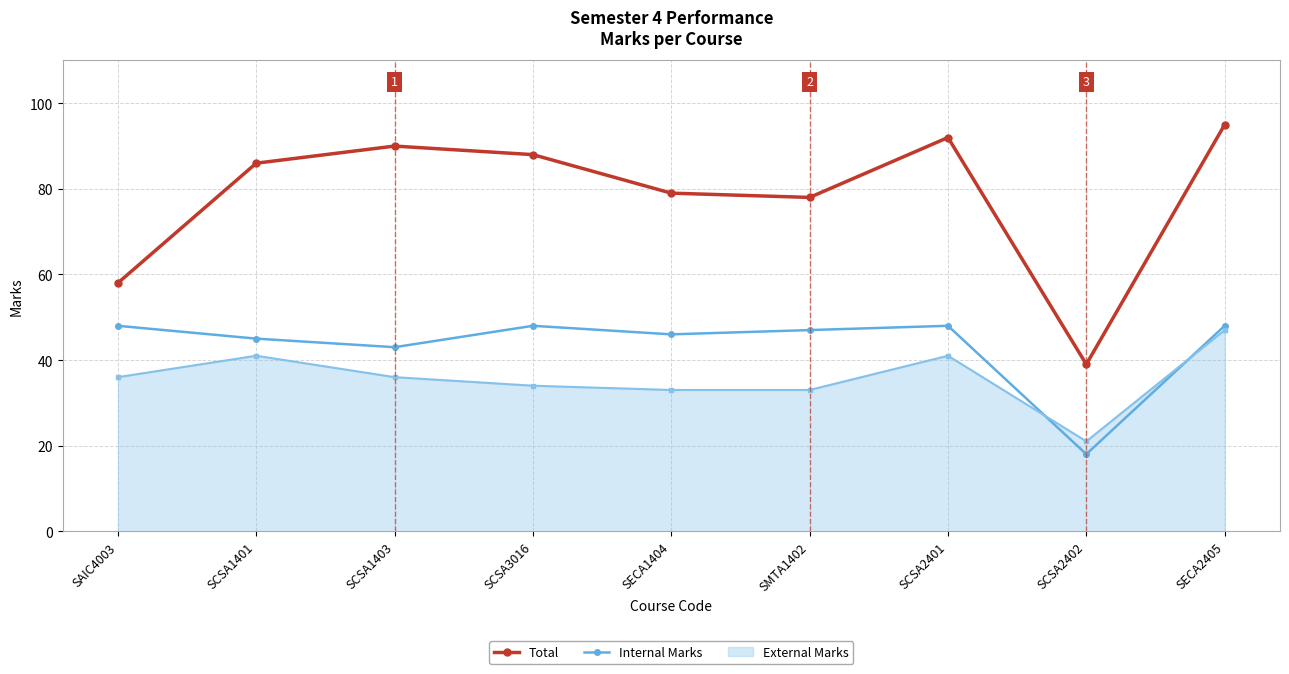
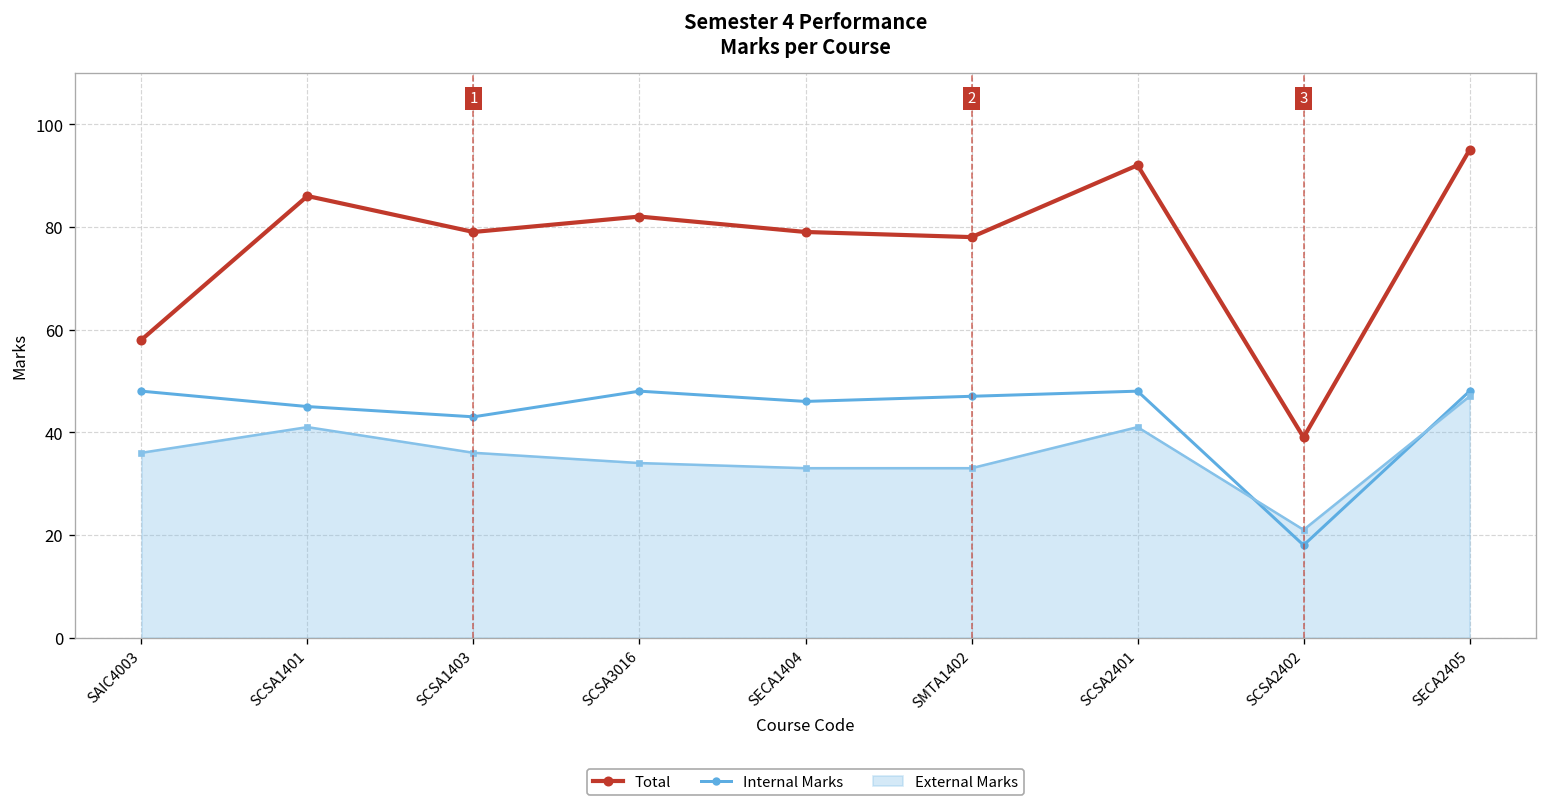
  {
    "Total": {
      "SAIC4003": 58,
      "SCSA1401": 86,
-     "SCSA1403": 90,
-     "SCSA3016": 88,
+     "SCSA1403": 79,
+     "SCSA3016": 82,
      "SECA1404": 79,
      "SMTA1402": 78,
      "SCSA2401": 92,
      "SCSA2402": 39,
      "SECA2405": 95
    }
  }
